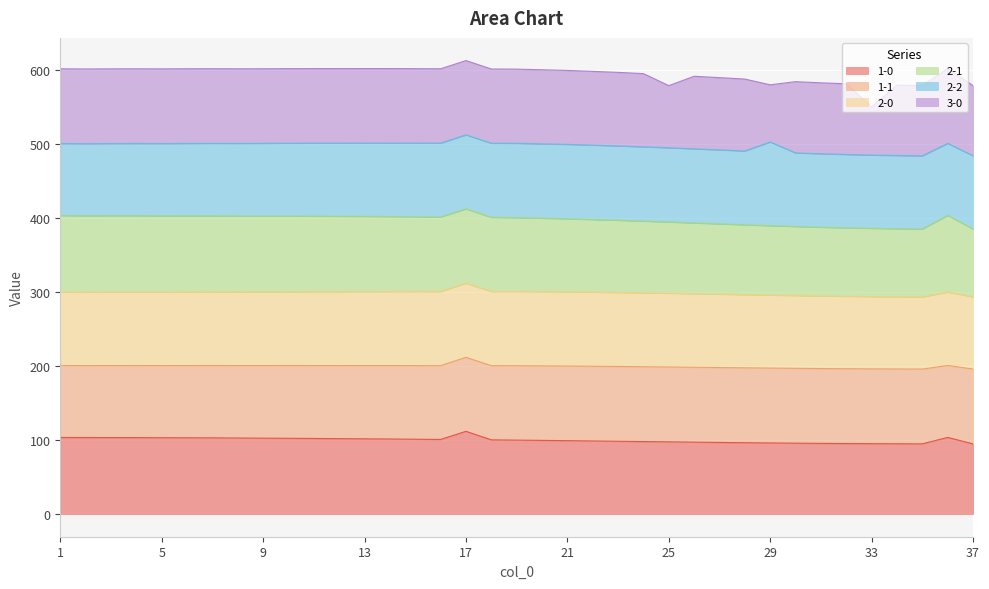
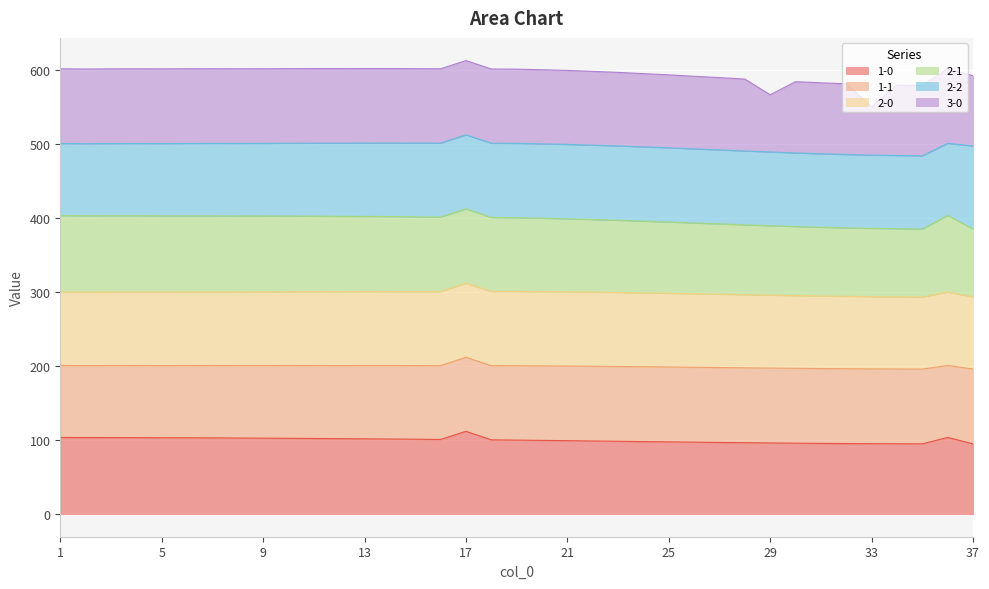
  {
    "1-0": {
      "1": 100,
      "5": 100,
      "9": 100,
      "13": 100,
      "17": 110,
      "21": 100,
      "25": 100,
      "29": 100,
      "33": 100,
      "37": 90
    },
    "2-1": {
      "1": 100,
      "5": 100,
      "9": 100,
      "13": 100,
      "17": 100,
      "21": 100,
      "25": 100,
      "29": 90,
      "33": 90,
      "37": 90
    },
    "2-2": {
      "1": 100,
      "5": 100,
      "9": 100,
      "13": 100,
      "17": 100,
      "21": 100,
      "25": 100,
-     "29": 110,
+     "29": 100,
      "33": 100,
-     "37": 100
+     "37": 110
    },
    "3-0": {
      "1": 100,
      "5": 100,
      "9": 100,
      "13": 100,
      "17": 100,
      "21": 100,
-     "25": 80,
+     "25": 100,
      "29": 80,
      "37": 90
    }
  }
